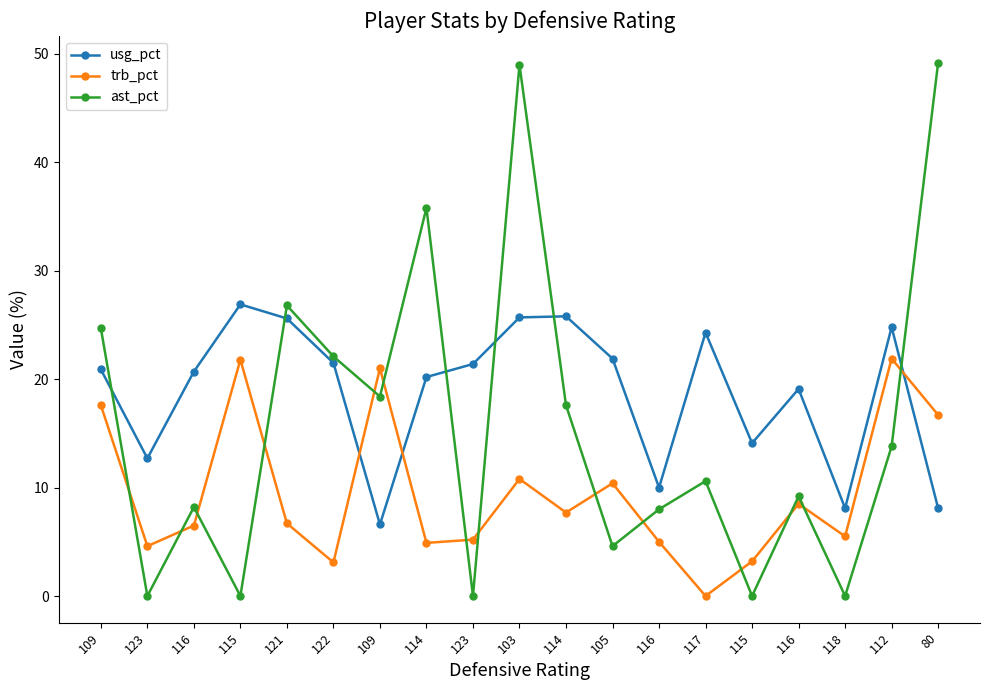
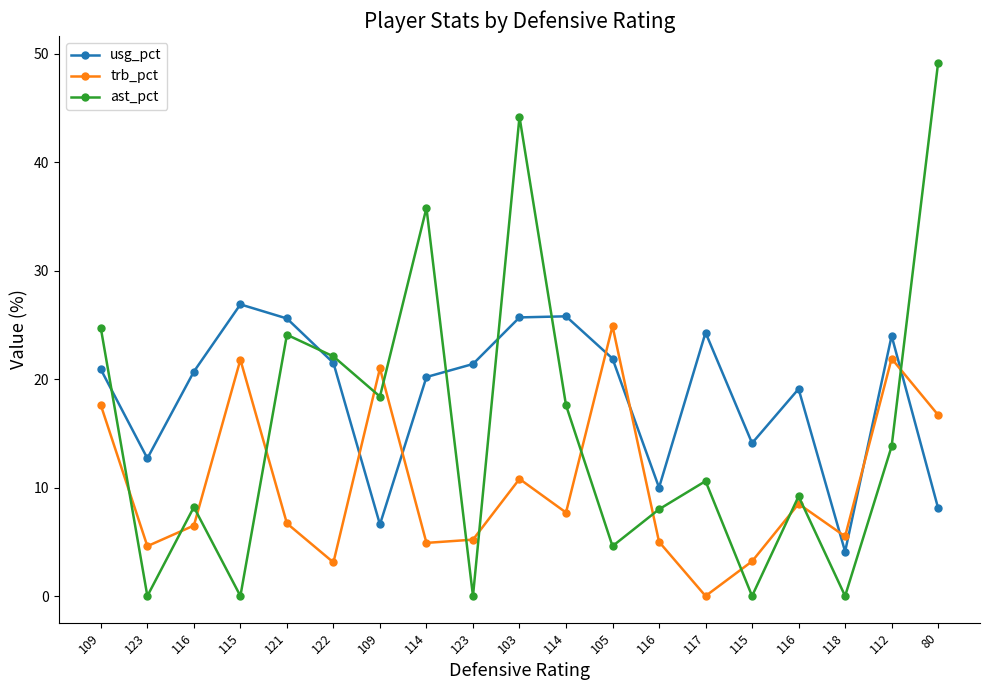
  {
    "usg_pct": {
      "121": 25.6,
      "122": 21.5,
      "103": 25.7,
      "105": 21.9,
      "117": 24.3,
-     "118": 8.1,
-     "112": 24.8,
+     "118": 4.1,
+     "112": 24.0,
      "80": 8.1
    },
    "trb_pct": {
      "121": 6.7,
      "122": 3.1,
      "103": 10.8,
-     "105": 10.4,
+     "105": 24.9,
      "117": 0.0,
      "118": 5.5,
      "112": 21.9,
      "80": 16.7
    },
    "ast_pct": {
-     "121": 26.8,
+     "121": 24.1,
      "122": 22.1,
-     "103": 49.0,
+     "103": 44.2,
      "105": 4.6,
      "117": 10.6,
      "118": 0.0,
      "112": 13.8,
      "80": 49.2
    }
  }
